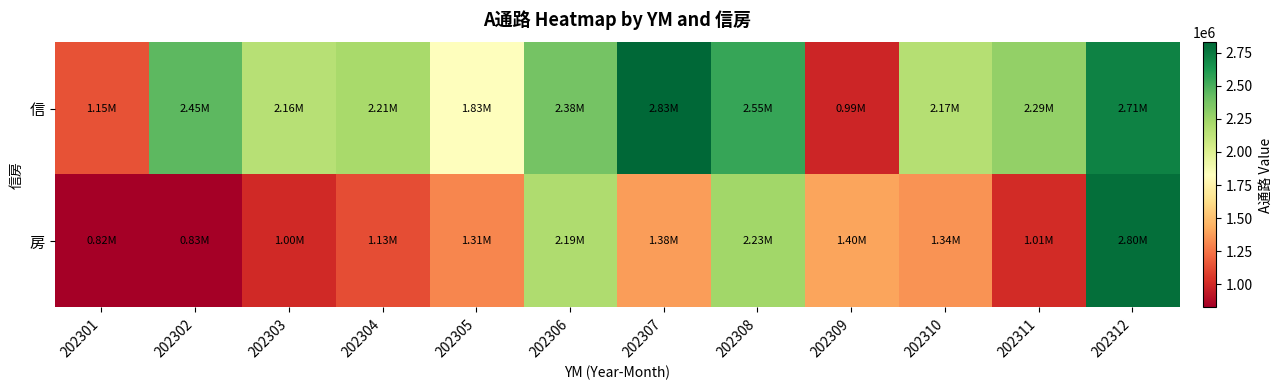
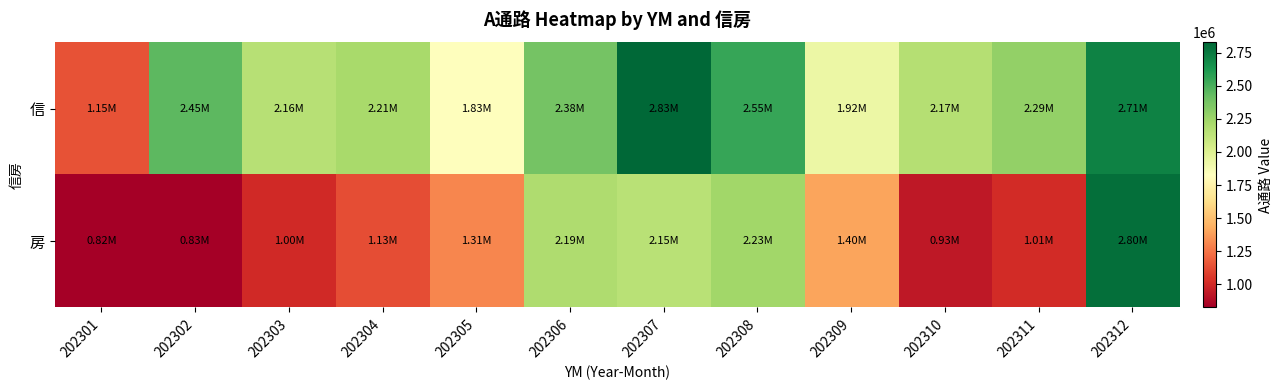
  {
    "信": {
      "202301": "1.15M",
      "202302": "2.45M",
      "202303": "2.16M",
      "202304": "2.21M",
      "202305": "1.83M",
      "202306": "2.38M",
      "202307": "2.83M",
      "202308": "2.55M",
-     "202309": "0.99M",
+     "202309": "1.92M",
      "202310": "2.17M",
      "202311": "2.29M",
      "202312": "2.71M"
    },
    "房": {
      "202301": "0.82M",
      "202302": "0.83M",
      "202303": "1.00M",
      "202304": "1.13M",
      "202305": "1.31M",
      "202306": "2.19M",
-     "202307": "1.38M",
+     "202307": "2.15M",
      "202308": "2.23M",
      "202309": "1.40M",
-     "202310": "1.34M",
+     "202310": "0.93M",
      "202311": "1.01M",
      "202312": "2.80M"
    }
  }
